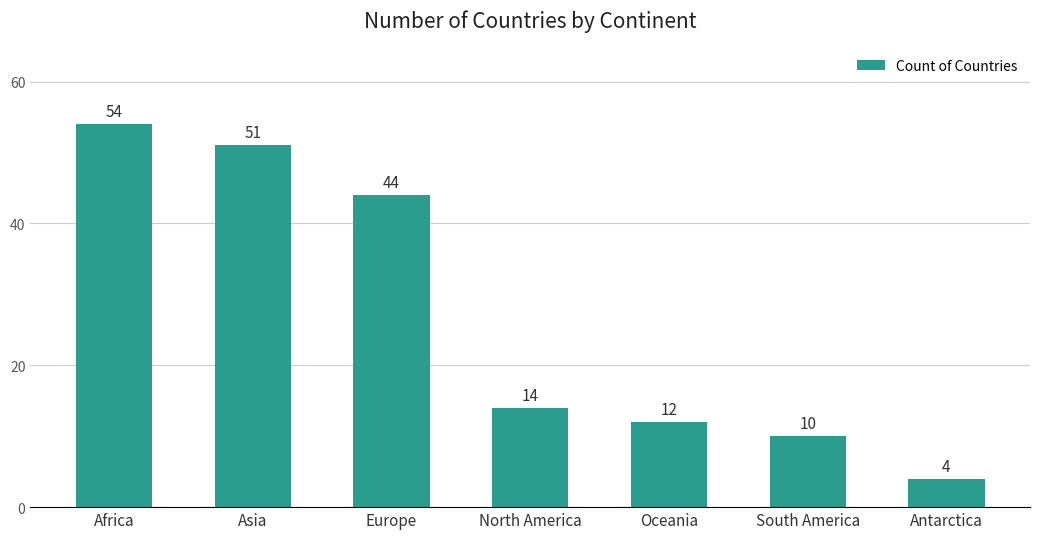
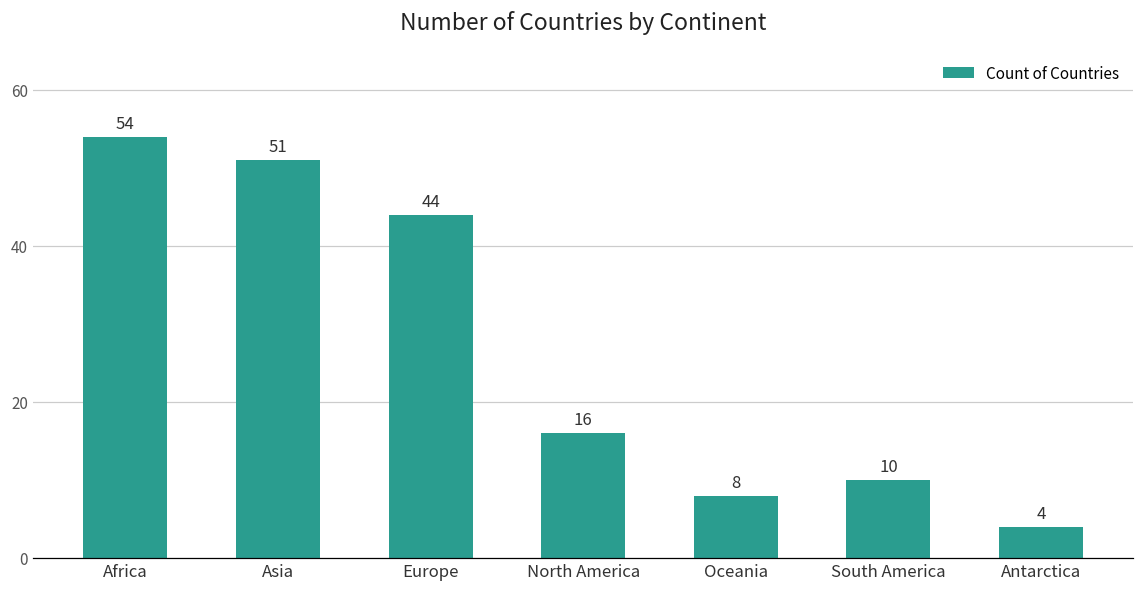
  {
    "Africa": 54,
    "Asia": 51,
    "Europe": 44,
-   "North America": 14,
-   "Oceania": 12,
+   "North America": 16,
+   "Oceania": 8,
    "South America": 10,
    "Antarctica": 4
  }
